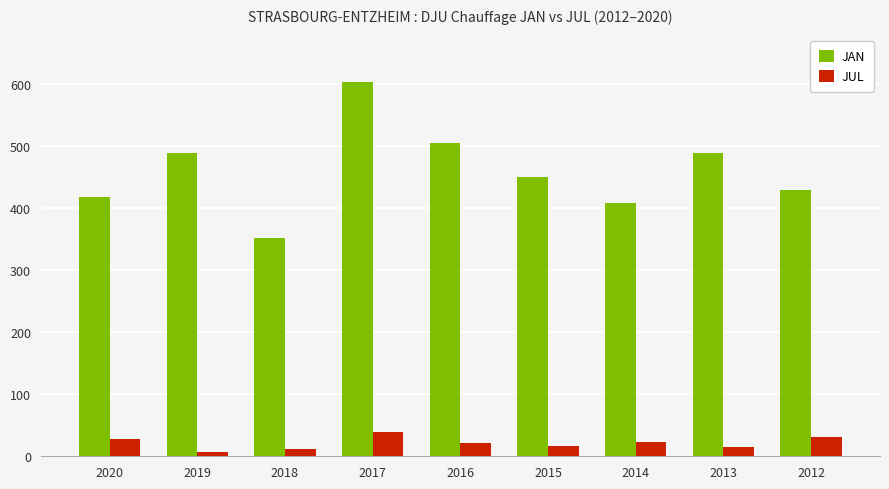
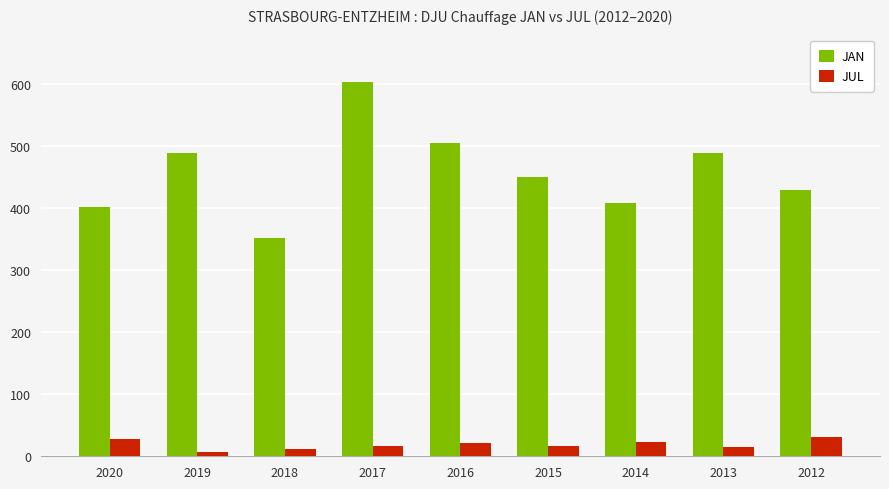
  {
    "JAN": {
-     "2020": 420,
+     "2020": 400,
      "2019": 490,
      "2018": 350,
      "2017": 600,
      "2016": 510,
      "2015": 450,
      "2014": 410,
      "2013": 490,
      "2012": 430
    },
    "JUL": {
      "2020": 30,
      "2019": 10,
      "2018": 10,
-     "2017": 40,
+     "2017": 20,
      "2016": 20,
      "2015": 20,
      "2014": 20,
      "2013": 20,
      "2012": 30
    }
  }
